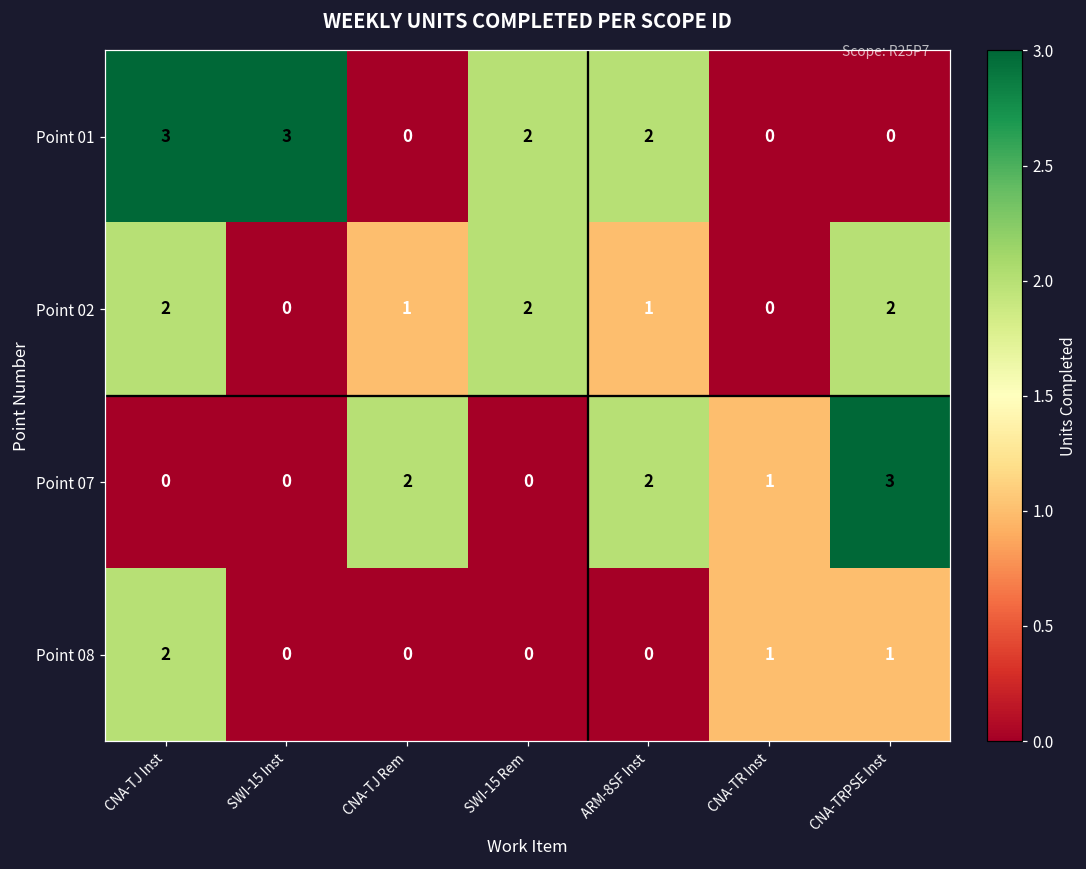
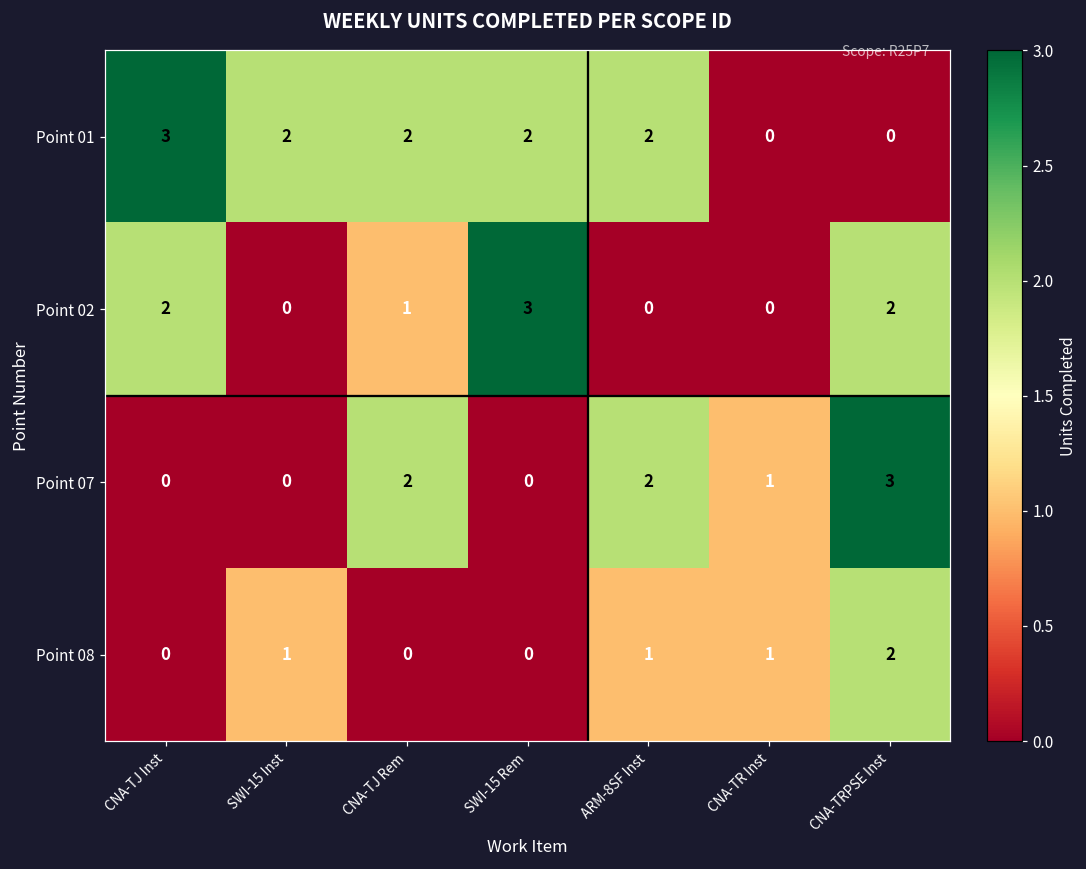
  {
    "Point 01": {
      "CNA-TJ Inst": 3,
-     "SWI-15 Inst": 3,
-     "CNA-TJ Rem": 0,
+     "SWI-15 Inst": 2,
+     "CNA-TJ Rem": 2,
      "SWI-15 Rem": 2,
      "ARM-8SF Inst": 2,
      "CNA-TR Inst": 0,
      "CNA-TRPSE Inst": 0
    },
    "Point 02": {
      "CNA-TJ Inst": 2,
      "SWI-15 Inst": 0,
      "CNA-TJ Rem": 1,
-     "SWI-15 Rem": 2,
-     "ARM-8SF Inst": 1,
+     "SWI-15 Rem": 3,
+     "ARM-8SF Inst": 0,
      "CNA-TR Inst": 0,
      "CNA-TRPSE Inst": 2
    },
    "Point 07": {
      "CNA-TJ Inst": 0,
      "SWI-15 Inst": 0,
      "CNA-TJ Rem": 2,
      "SWI-15 Rem": 0,
      "ARM-8SF Inst": 2,
      "CNA-TR Inst": 1,
      "CNA-TRPSE Inst": 3
    },
    "Point 08": {
-     "CNA-TJ Inst": 2,
-     "SWI-15 Inst": 0,
+     "CNA-TJ Inst": 0,
+     "SWI-15 Inst": 1,
      "CNA-TJ Rem": 0,
      "SWI-15 Rem": 0,
-     "ARM-8SF Inst": 0,
+     "ARM-8SF Inst": 1,
      "CNA-TR Inst": 1,
-     "CNA-TRPSE Inst": 1
+     "CNA-TRPSE Inst": 2
    }
  }
